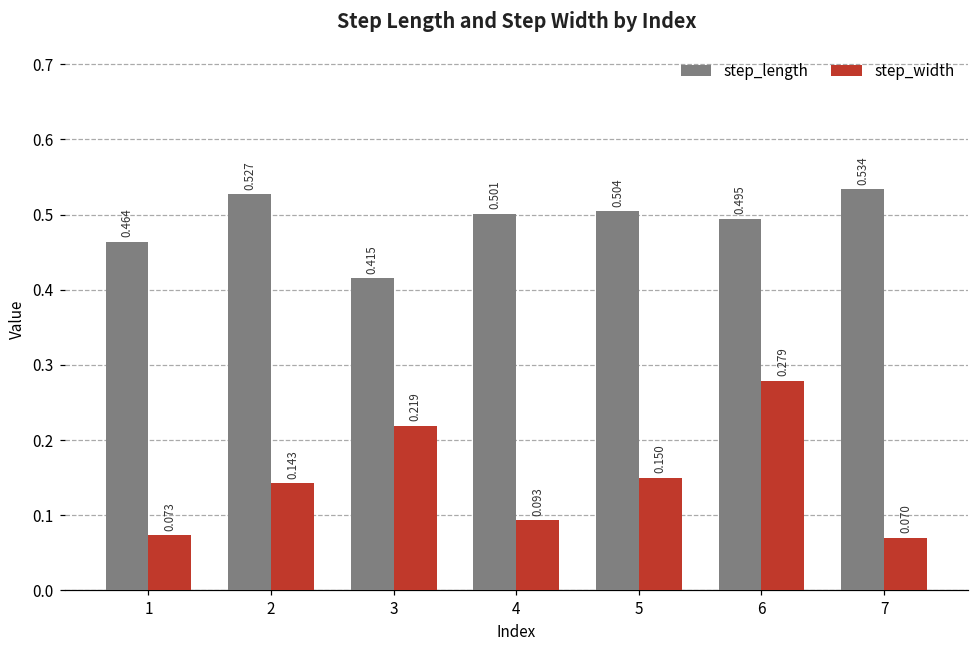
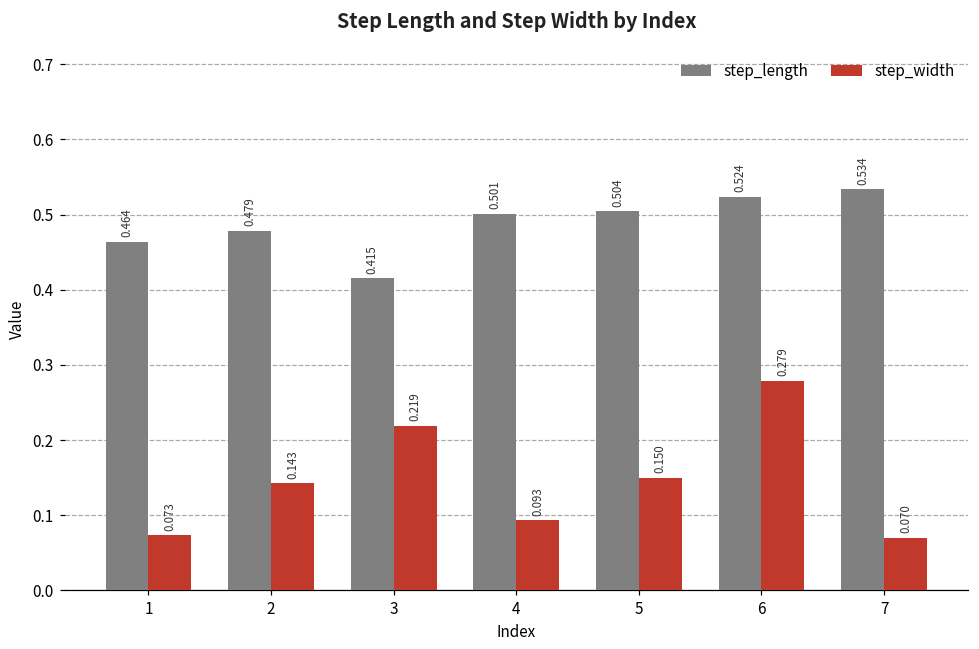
  {
    "step_length": {
      "1": 0.464,
-     "2": 0.527,
+     "2": 0.479,
      "3": 0.415,
      "4": 0.501,
      "5": 0.504,
-     "6": 0.495,
+     "6": 0.524,
      "7": 0.534
    },
    "step_width": {
      "1": 0.073,
      "2": 0.143,
      "3": 0.219,
      "4": 0.093,
      "5": 0.150,
      "6": 0.279,
      "7": 0.070
    }
  }
